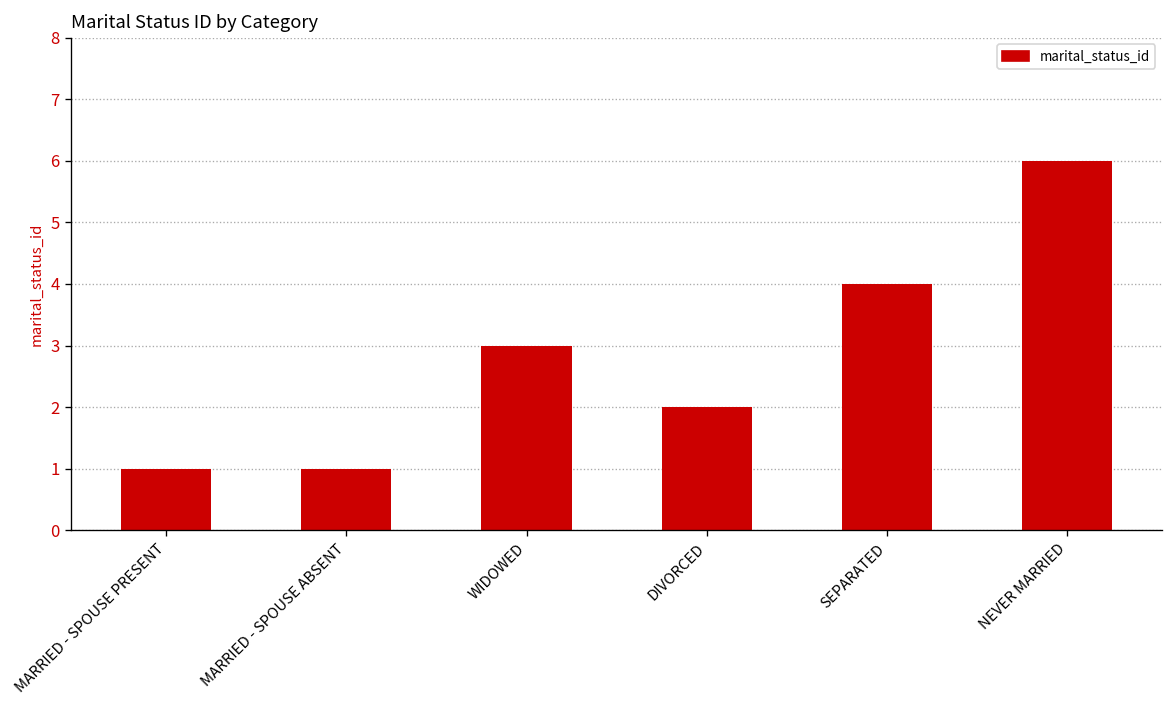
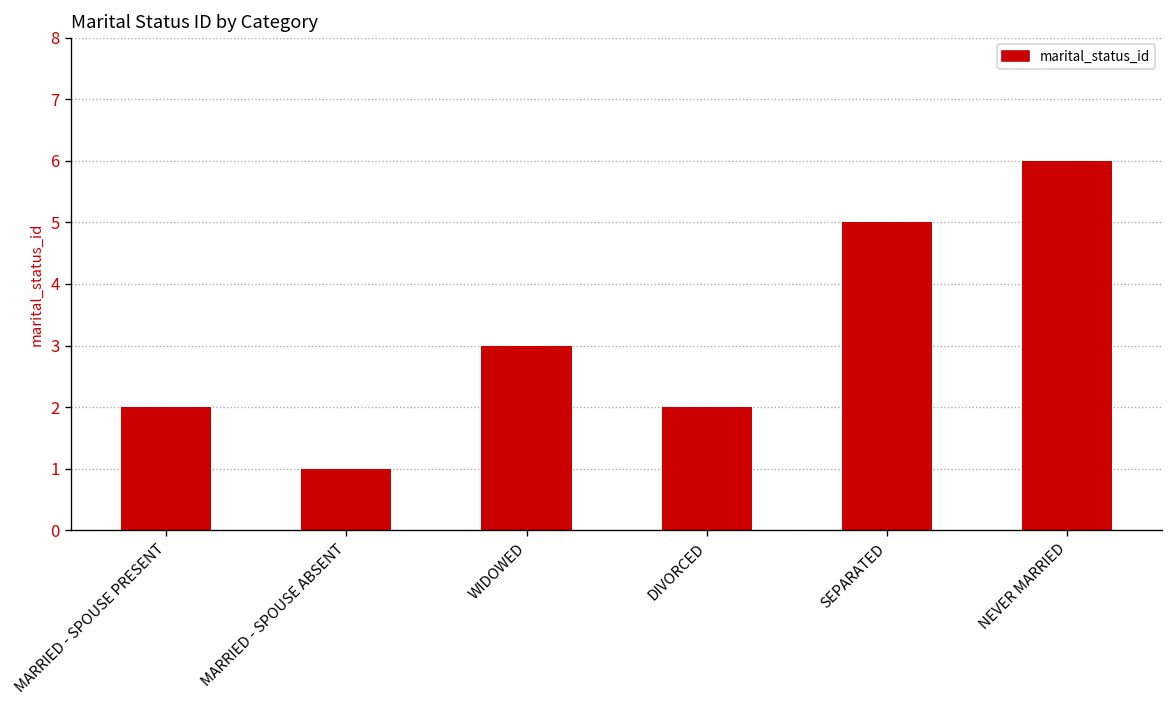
  {
-   "MARRIED - SPOUSE PRESENT": 1,
+   "MARRIED - SPOUSE PRESENT": 2,
    "MARRIED - SPOUSE ABSENT": 1,
    "WIDOWED": 3,
    "DIVORCED": 2,
-   "SEPARATED": 4,
+   "SEPARATED": 5,
    "NEVER MARRIED": 6
  }
